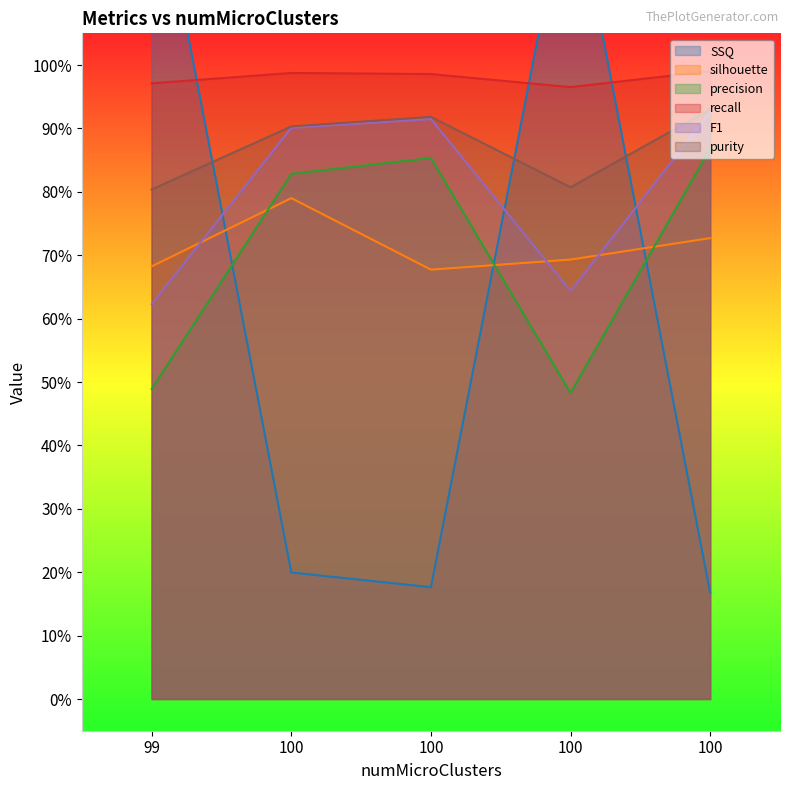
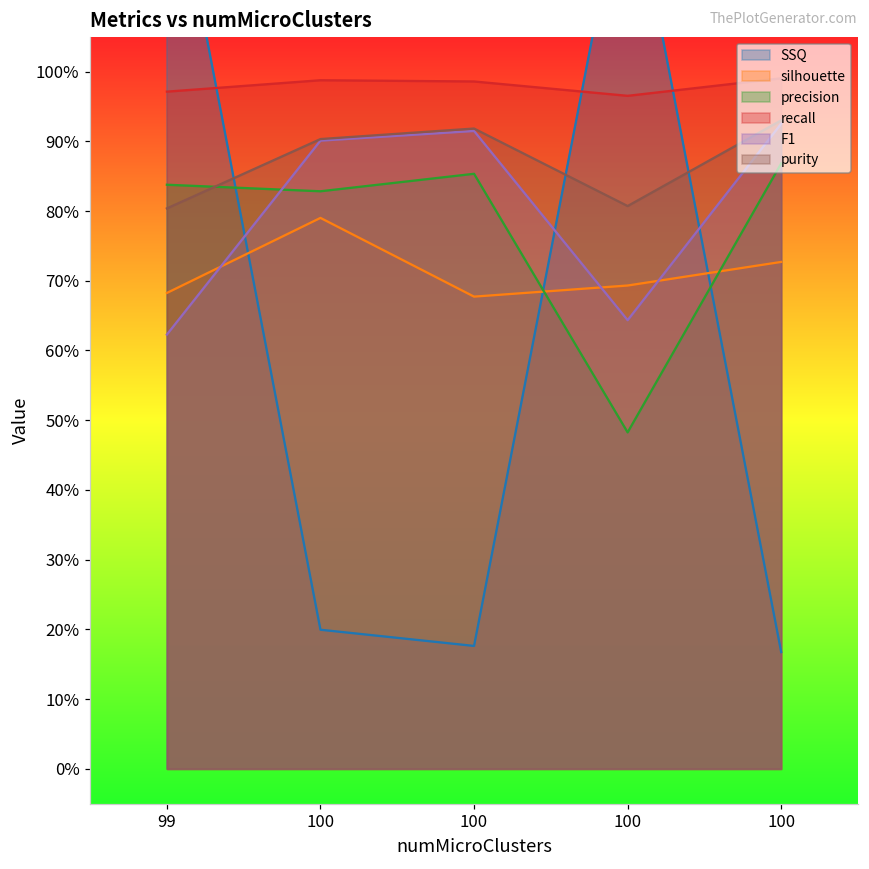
  {
    "precision": {
-     "99": "49%"
+     "99": "84%"
    },
    "F1": {
      "99": "62%"
    }
  }
